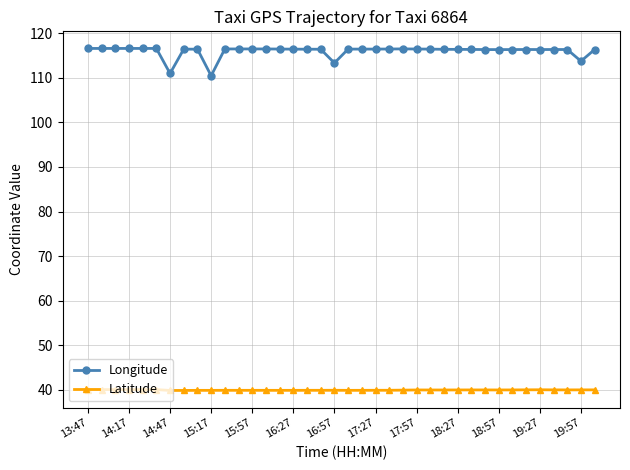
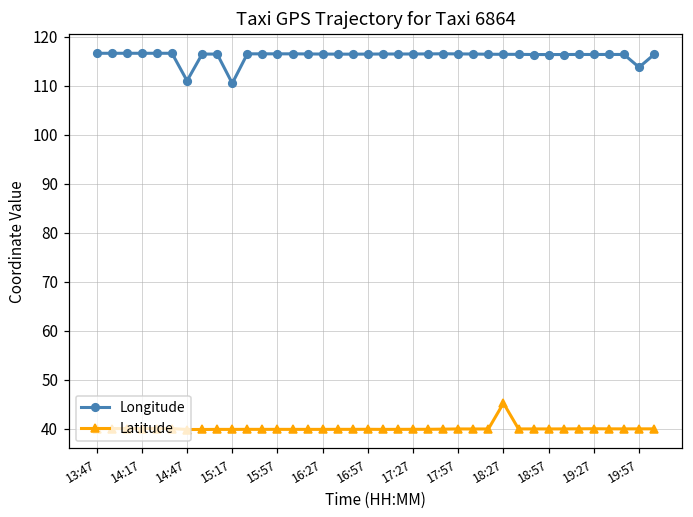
  {
    "Longitude": {
      "13:47": 117,
      "14:17": 117,
      "14:47": 111,
      "15:17": 110,
      "15:57": 116,
      "16:27": 116,
-     "16:57": 113,
+     "16:57": 116,
      "17:27": 116,
      "17:57": 116,
      "18:27": 116,
      "18:57": 116,
      "19:27": 116,
      "19:57": 114
    },
    "Latitude": {
      "15:17": 40,
      "15:57": 40,
      "16:27": 40,
      "16:57": 40,
      "17:27": 40,
      "17:57": 40,
-     "18:27": 40,
+     "18:27": 45,
      "18:57": 40,
      "19:27": 40,
      "19:57": 40
    }
  }
